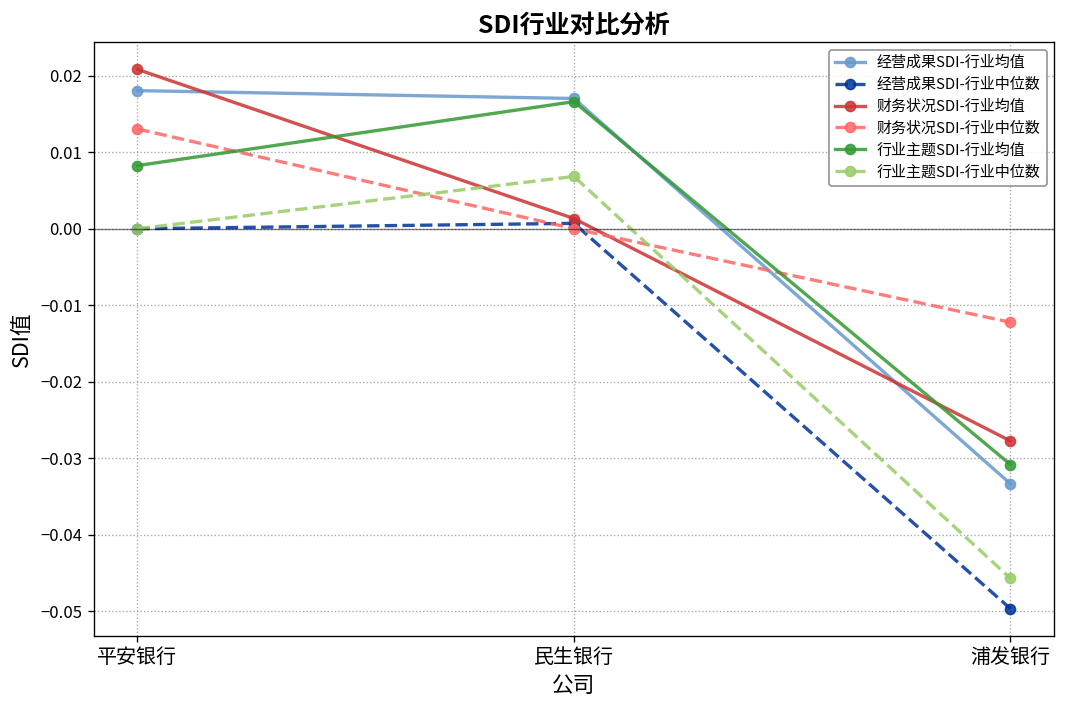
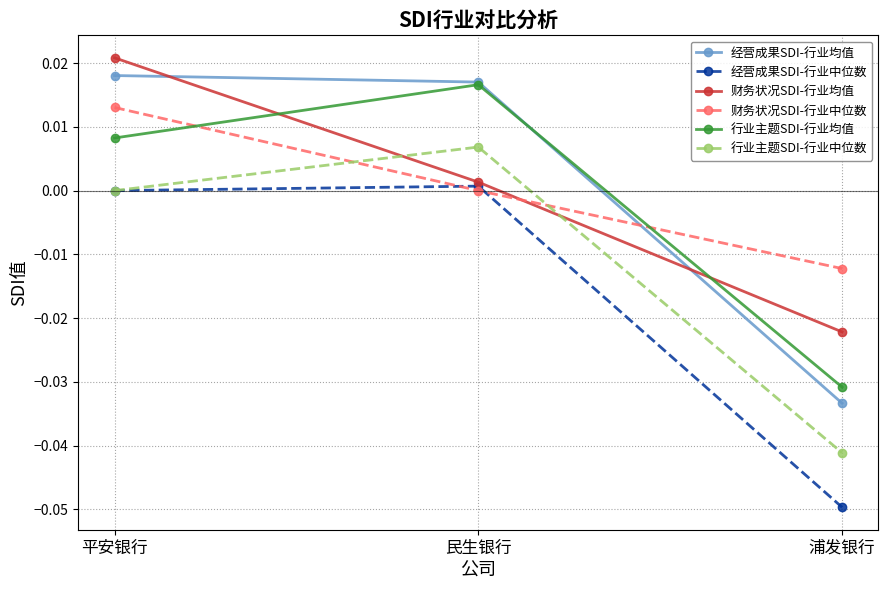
  {
    "经营成果SDI-行业均值": {
      "平安银行": 0.018,
      "民生银行": 0.017,
      "浦发银行": -0.033
    },
    "经营成果SDI-行业中位数": {
      "民生银行": 0.001,
      "浦发银行": -0.050
    },
    "财务状况SDI-行业均值": {
      "平安银行": 0.021,
      "民生银行": 0.001,
-     "浦发银行": -0.028
+     "浦发银行": -0.022
    },
    "财务状况SDI-行业中位数": {
      "平安银行": 0.013,
      "民生银行": 0.000,
      "浦发银行": -0.012
    },
    "行业主题SDI-行业均值": {
      "平安银行": 0.008,
      "民生银行": 0.017,
      "浦发银行": -0.031
    },
    "行业主题SDI-行业中位数": {
      "民生银行": 0.007,
-     "浦发银行": -0.046
+     "浦发银行": -0.041
    }
  }
